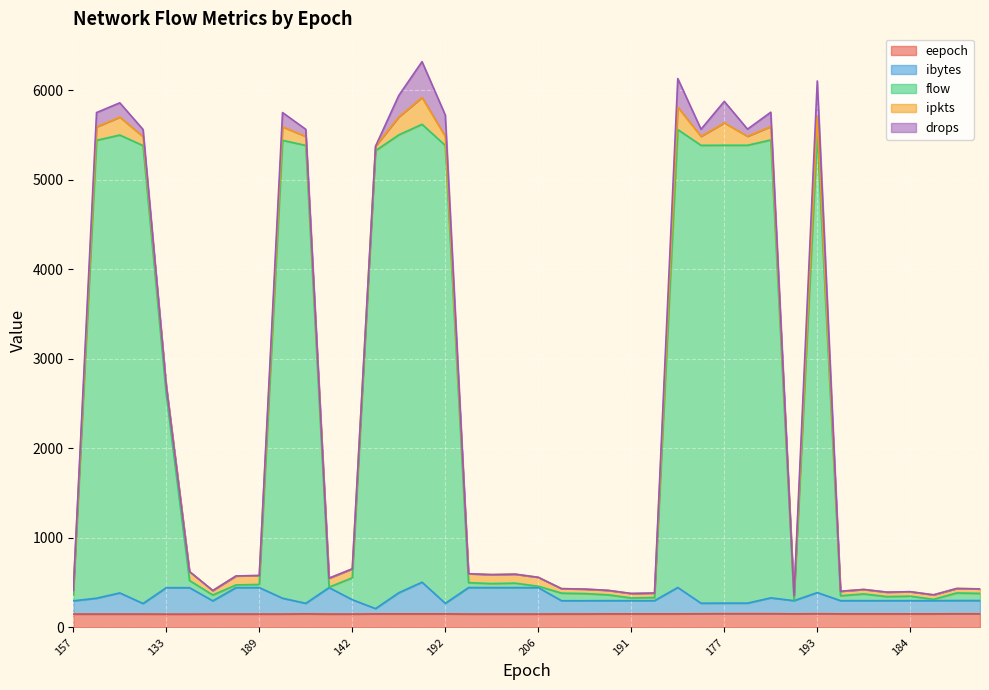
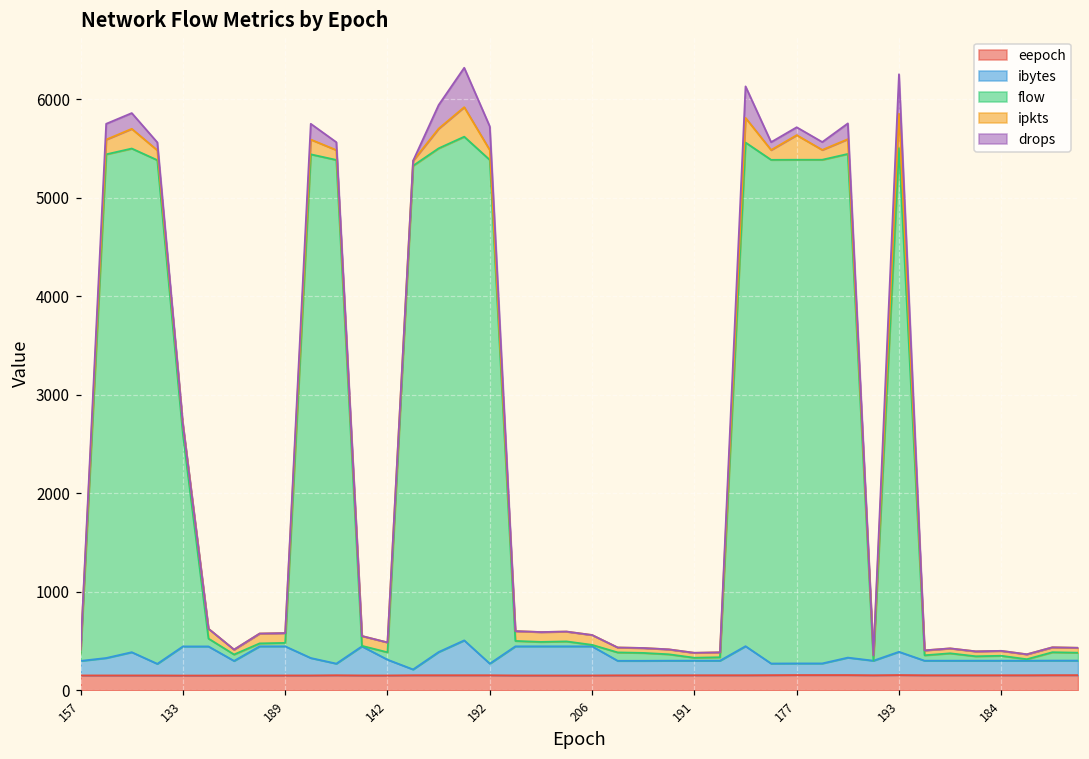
  {
    "eepoch": {
      "157": 200,
      "133": 100,
      "189": 200,
      "142": 200,
      "192": 200,
      "206": 200,
      "191": 200,
      "177": 200,
      "193": 200,
      "184": 200
    },
    "ibytes": {
      "157": 100,
      "133": 300,
      "189": 300,
      "142": 200,
      "192": 100,
      "191": 100,
      "177": 100,
      "193": 200,
      "184": 100
    },
    "flow": {
      "157": 100,
      "133": 2200,
      "189": 0,
-     "142": 200,
+     "142": 100,
      "192": 5100,
      "191": 0,
      "177": 5100,
      "193": 5100,
      "184": 100
    },
    "ipkts": {
      "192": 100,
      "177": 300,
-     "193": 200
+     "193": 400
    },
    "drops": {
      "192": 200,
-     "177": 200,
+     "177": 100,
      "193": 400
    }
  }
